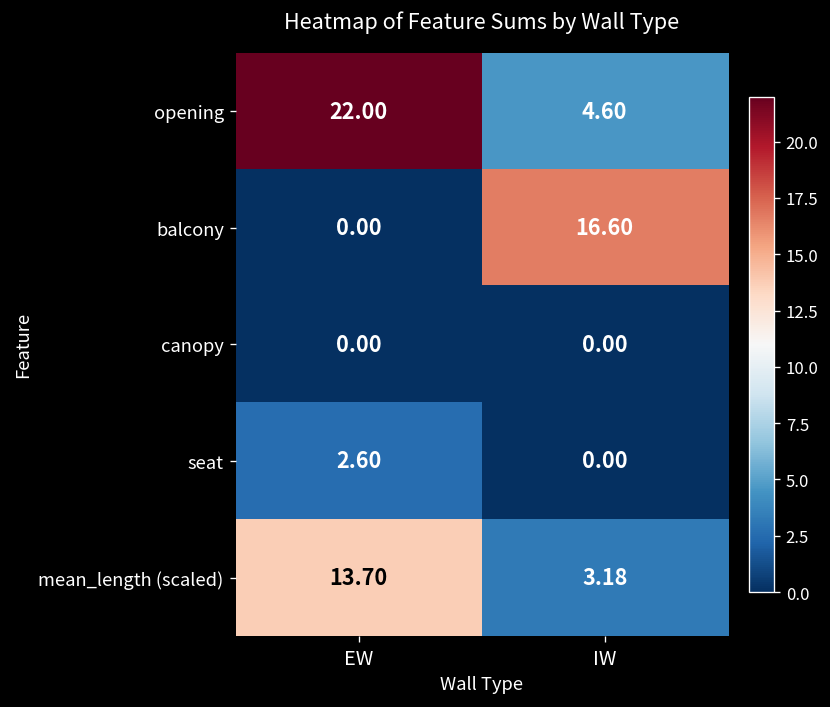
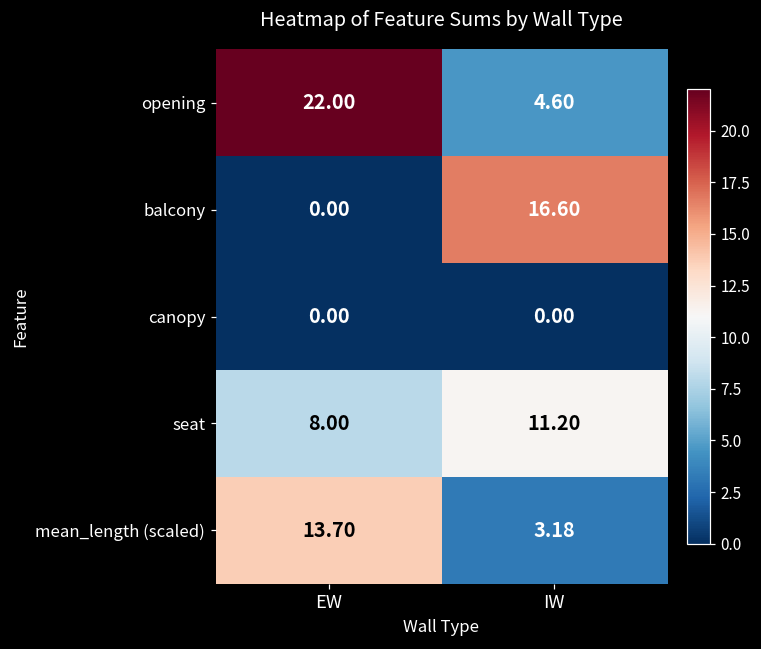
  {
    "opening": {
      "EW": 22.00,
      "IW": 4.60
    },
    "balcony": {
      "EW": 0.00,
      "IW": 16.60
    },
    "canopy": {
      "EW": 0.00,
      "IW": 0.00
    },
    "seat": {
-     "EW": 2.60,
-     "IW": 0.00
+     "EW": 8.00,
+     "IW": 11.20
    },
    "mean_length (scaled)": {
      "EW": 13.70,
      "IW": 3.18
    }
  }
